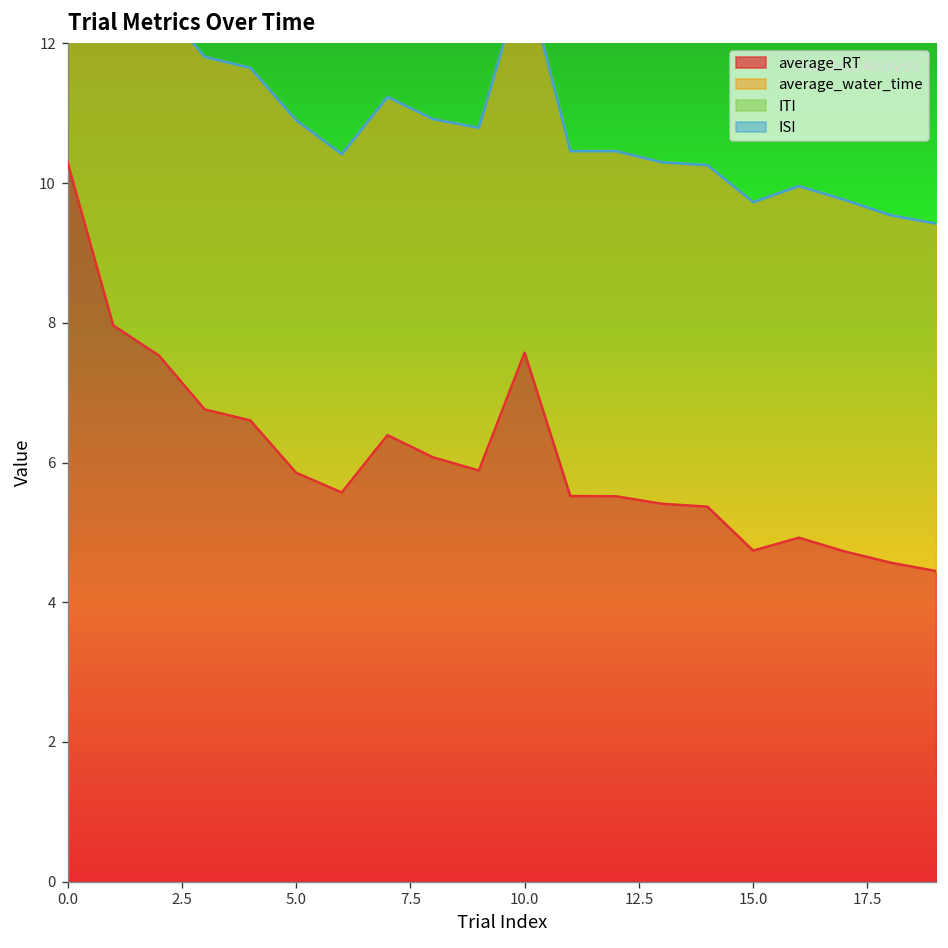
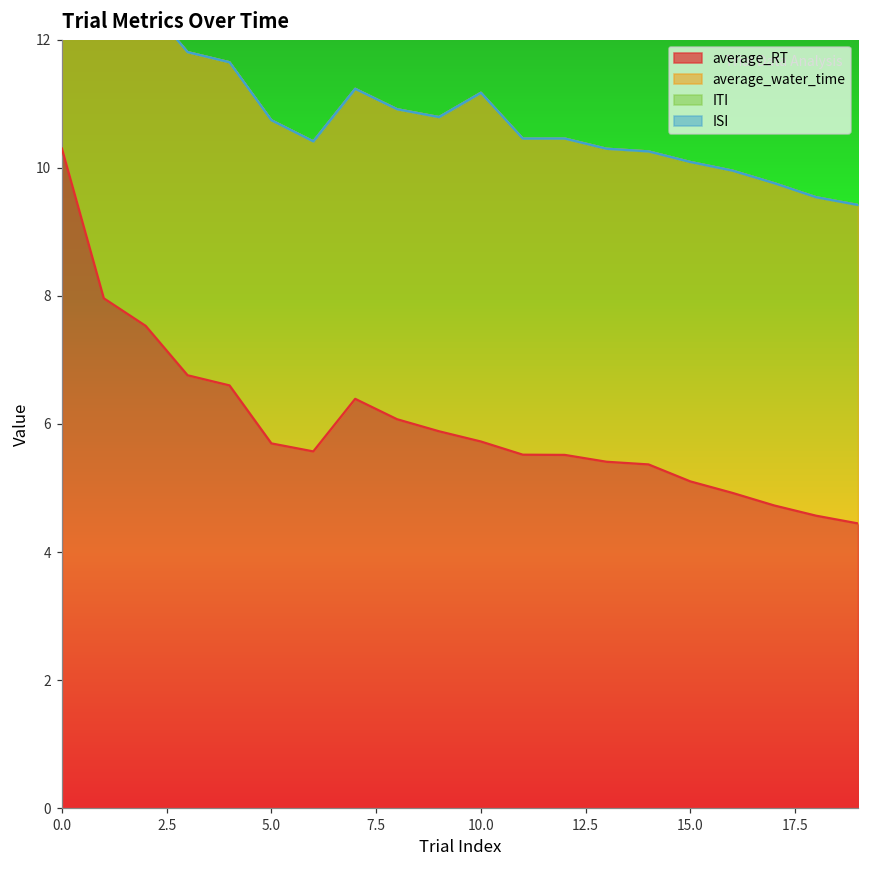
  {
    "average_RT": {
      "0.0": 10.3,
-     "5.0": 5.9,
-     "10.0": 7.6,
-     "15.0": 4.7
+     "5.0": 5.7,
+     "10.0": 5.7,
+     "15.0": 5.1
    }
  }
